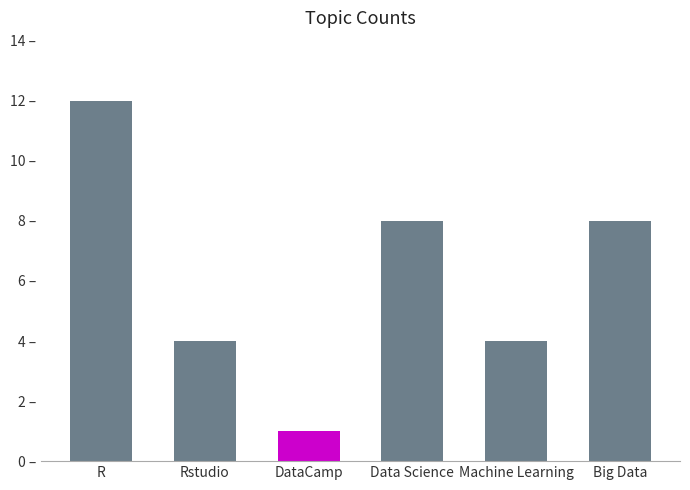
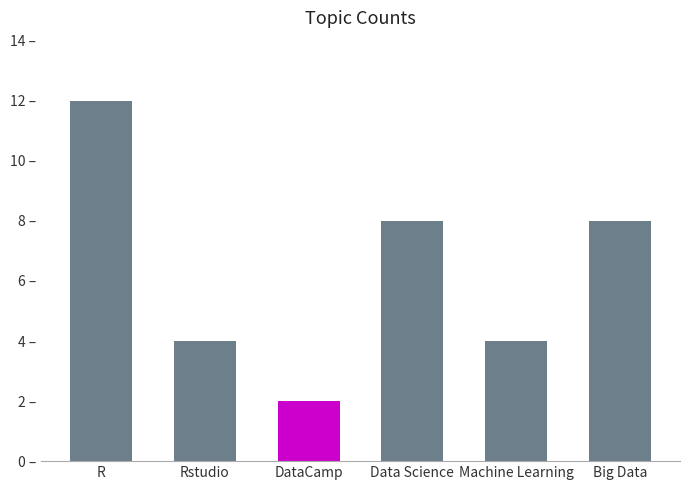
  {
    "R": "12 –",
    "Rstudio": "4 –",
-   "DataCamp": "1 –",
+   "DataCamp": "2 –",
    "Data Science": "8 –",
    "Machine Learning": "4 –",
    "Big Data": "8 –"
  }
